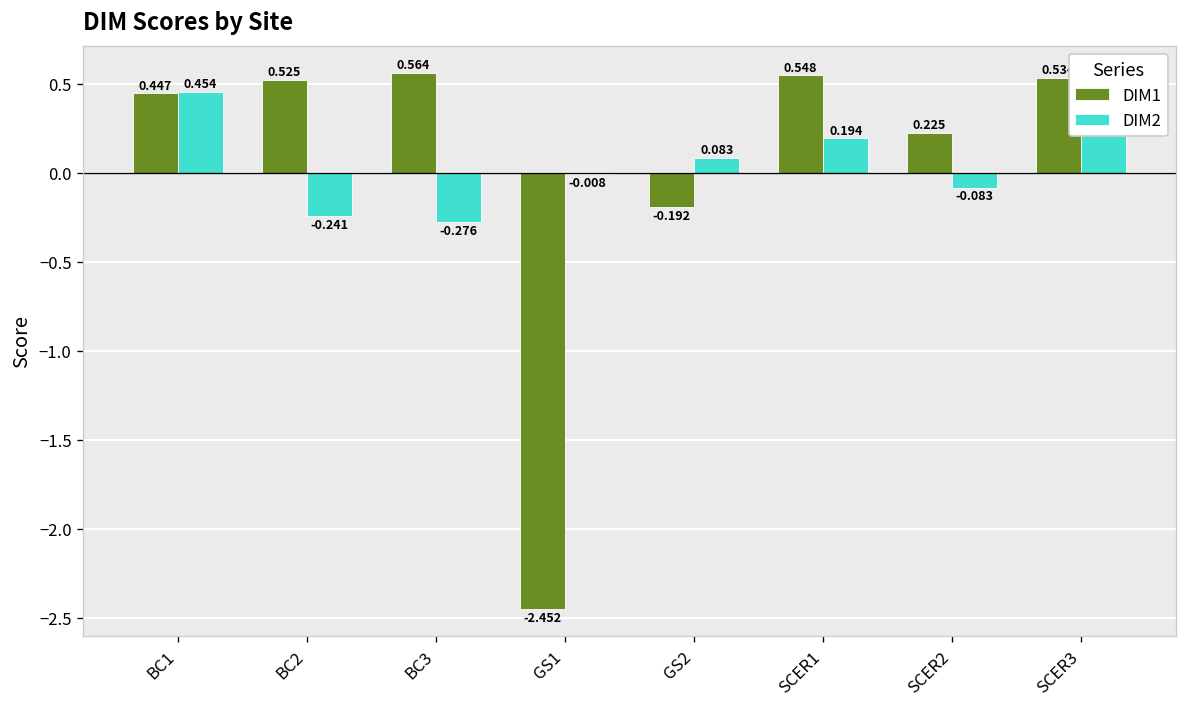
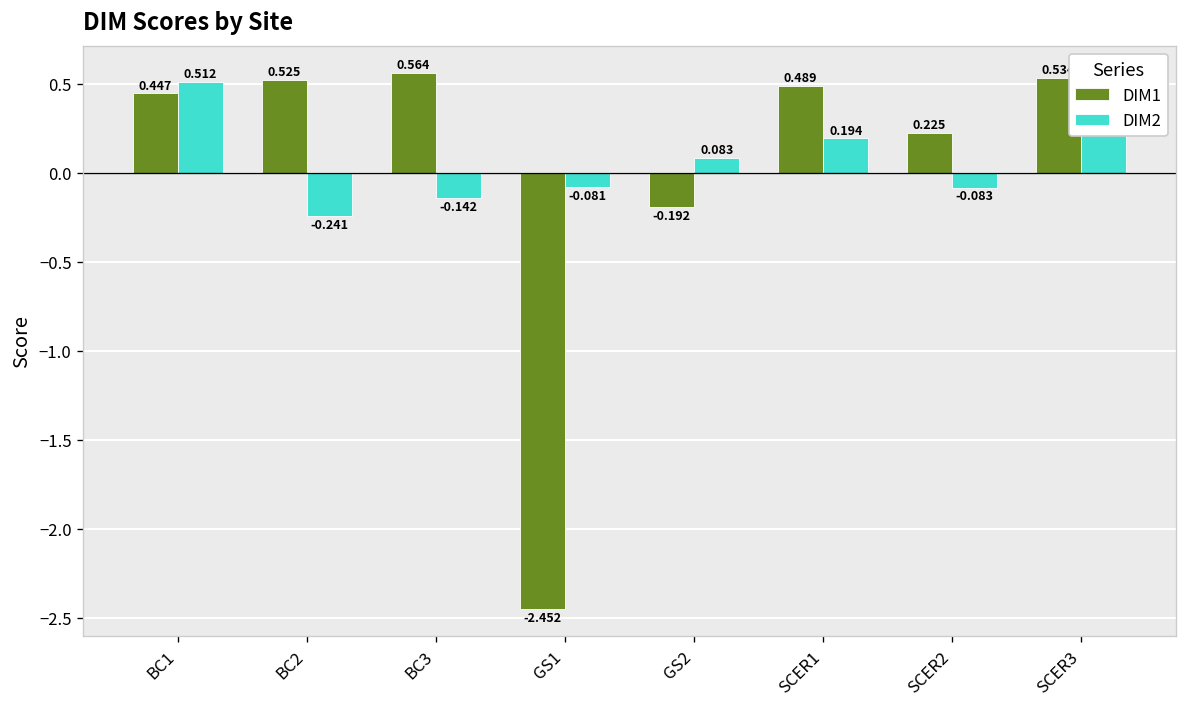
  {
    "DIM1": {
      "BC1": 0.447,
      "BC2": 0.525,
      "BC3": 0.564,
      "GS1": -2.452,
      "GS2": -0.192,
-     "SCER1": 0.548,
+     "SCER1": 0.489,
      "SCER2": 0.225
    },
    "DIM2": {
-     "BC1": 0.454,
+     "BC1": 0.512,
      "BC2": -0.241,
-     "BC3": -0.276,
-     "GS1": -0.008,
+     "BC3": -0.142,
+     "GS1": -0.081,
      "GS2": 0.083,
      "SCER1": 0.194,
      "SCER2": -0.083
    }
  }
